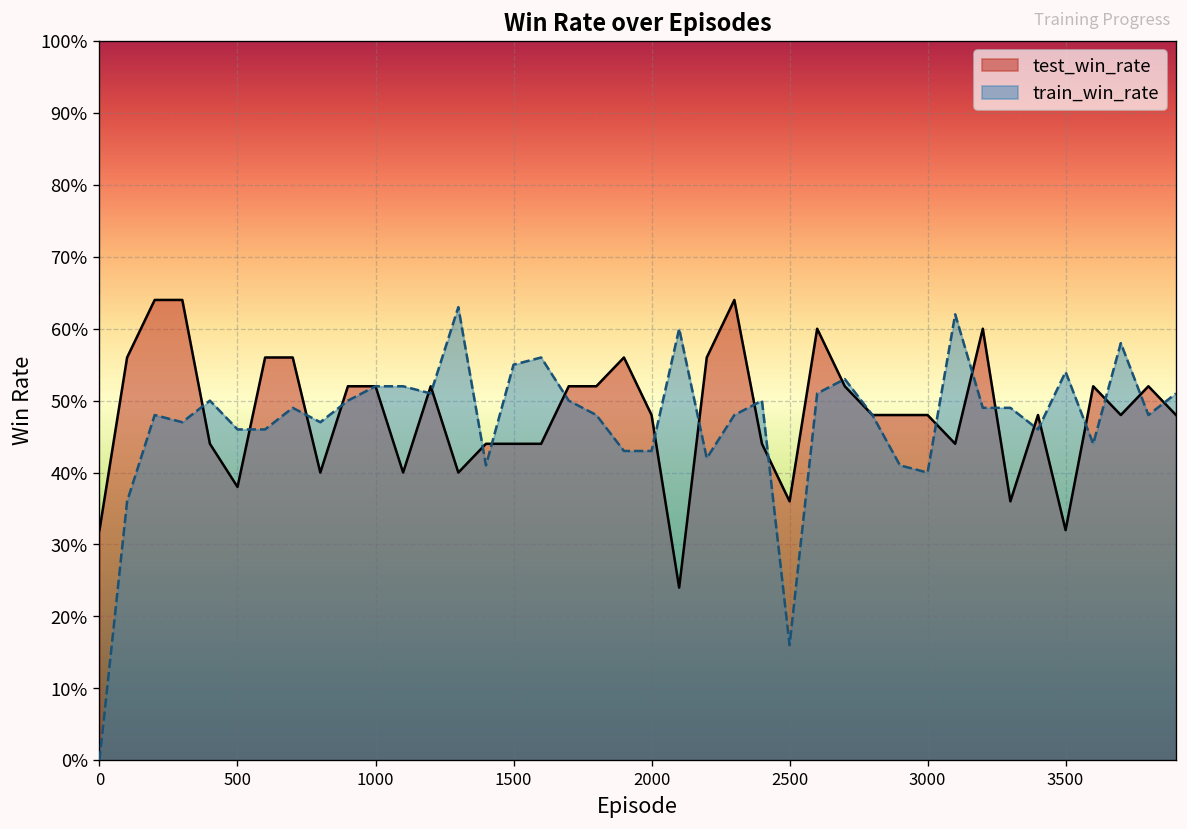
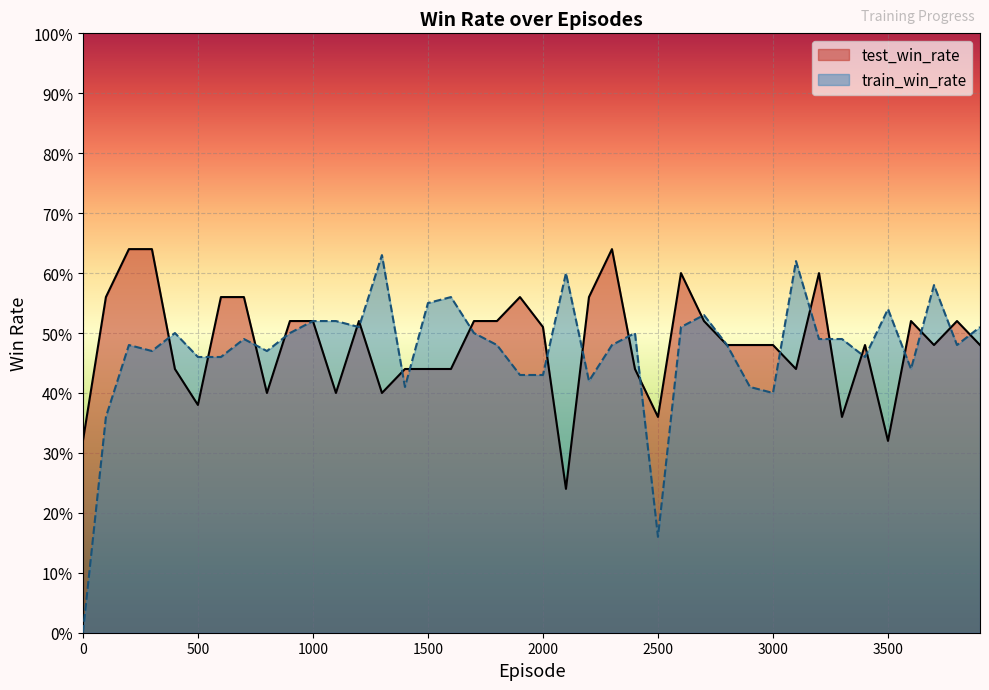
  {
    "test_win_rate": {
      "0": "32%",
      "500": "38%",
      "1500": "44%",
-     "2000": "48%",
+     "2000": "51%",
      "2500": "36%",
      "3000": "48%",
      "3500": "32%"
    },
    "train_win_rate": {
      "0": "0%",
      "500": "46%",
      "1500": "55%",
      "2000": "43%",
      "2500": "16%",
      "3000": "40%",
      "3500": "54%"
    }
  }
